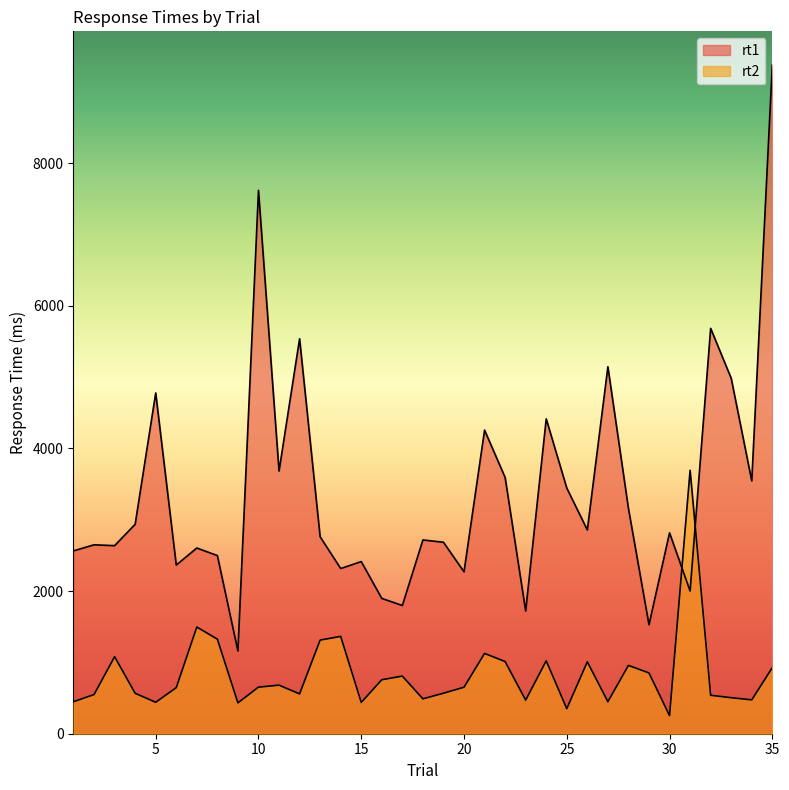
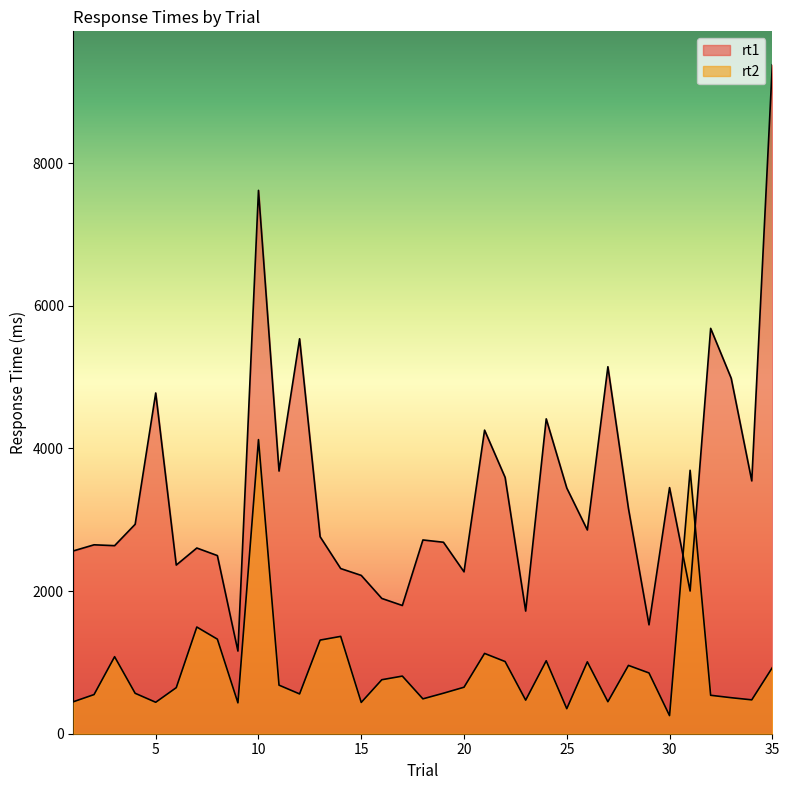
  {
    "rt1": {
      "5": 4800,
      "10": 7600,
-     "15": 2400,
+     "15": 2200,
      "20": 2300,
      "25": 3400,
-     "30": 2800,
+     "30": 3500,
      "35": 9400
    },
    "rt2": {
      "5": 400,
-     "10": 700,
+     "10": 4100,
      "15": 400,
      "20": 700,
      "25": 400,
      "30": 300,
      "35": 900
    }
  }
